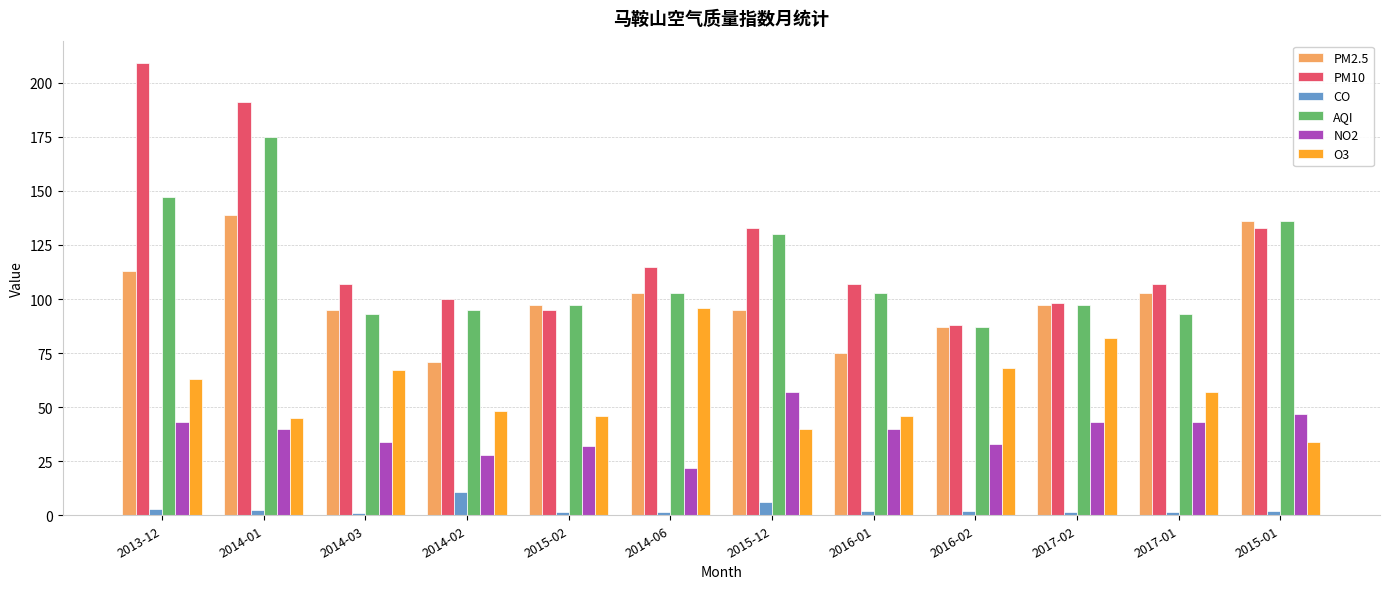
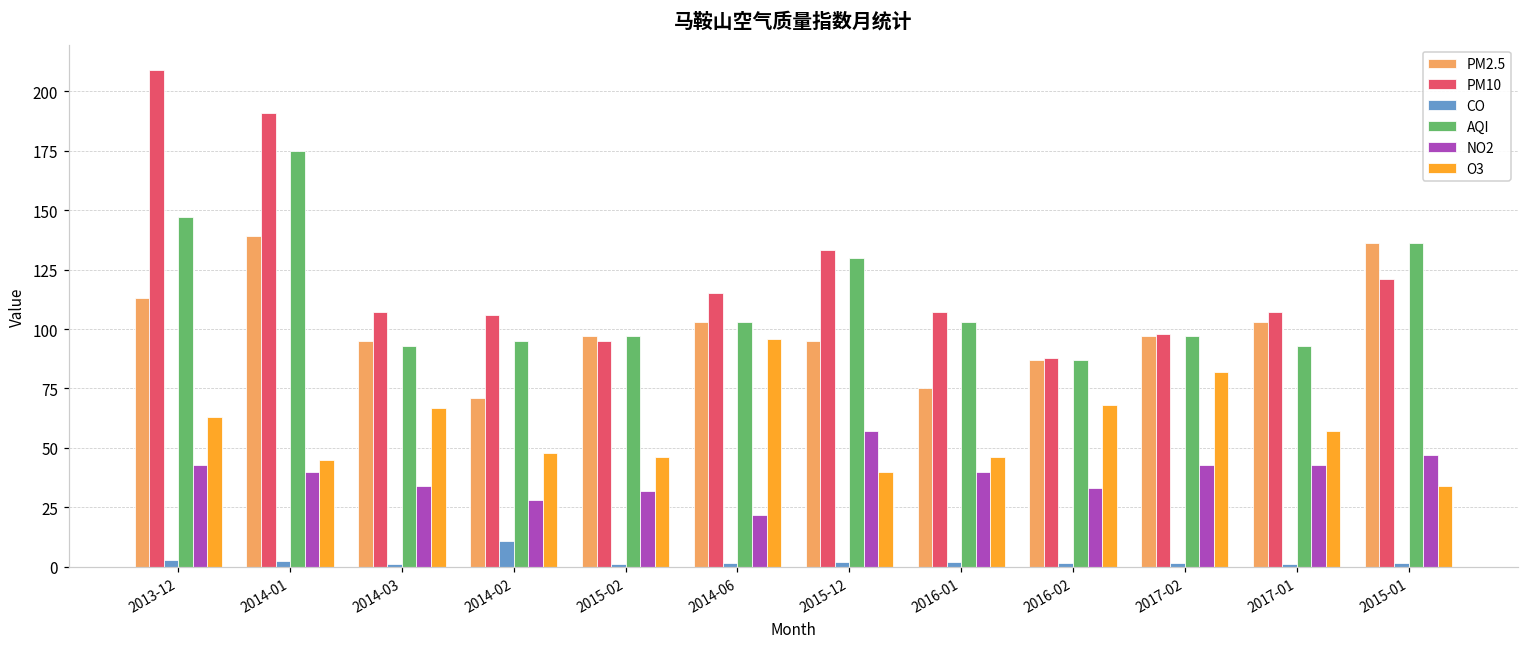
  {
    "PM10": {
      "2013-12": 209,
      "2014-01": 191,
      "2014-03": 107,
-     "2014-02": 100,
+     "2014-02": 106,
      "2015-02": 95,
      "2014-06": 115,
      "2015-12": 133,
      "2016-01": 107,
      "2016-02": 88,
      "2017-02": 98,
      "2017-01": 107,
-     "2015-01": 133
+     "2015-01": 121
    },
    "CO": {
      "2013-12": 3,
      "2014-01": 2,
      "2014-03": 1,
      "2014-02": 11,
      "2015-02": 1,
      "2014-06": 2,
-     "2015-12": 6,
+     "2015-12": 2,
      "2016-01": 2,
      "2016-02": 2,
      "2017-02": 1,
      "2017-01": 1,
      "2015-01": 2
    },
    "AQI": {
      "2013-12": 147,
      "2014-01": 175,
      "2014-03": 93,
      "2014-02": 95,
      "2015-02": 97,
      "2014-06": 103,
      "2015-12": 130,
      "2016-01": 103,
      "2016-02": 87,
      "2017-02": 97,
      "2017-01": 93,
      "2015-01": 136
    },
    "NO2": {
      "2013-12": 43,
      "2014-01": 40,
      "2014-03": 34,
      "2014-02": 28,
      "2015-02": 32,
      "2014-06": 22,
      "2015-12": 57,
      "2016-01": 40,
      "2016-02": 33,
      "2017-02": 43,
      "2017-01": 43,
      "2015-01": 47
    }
  }
